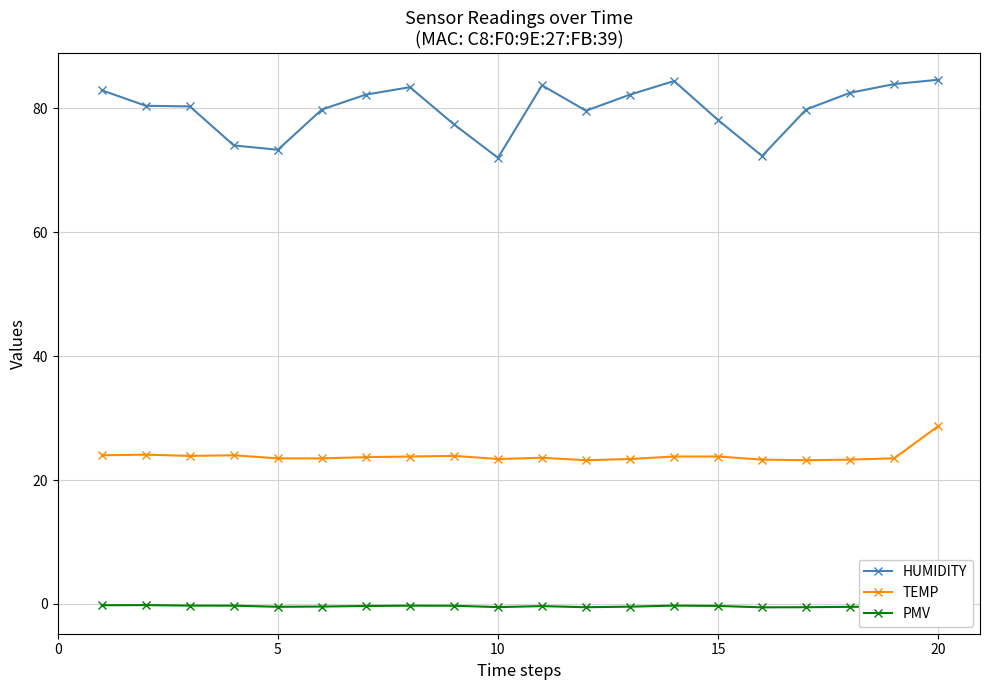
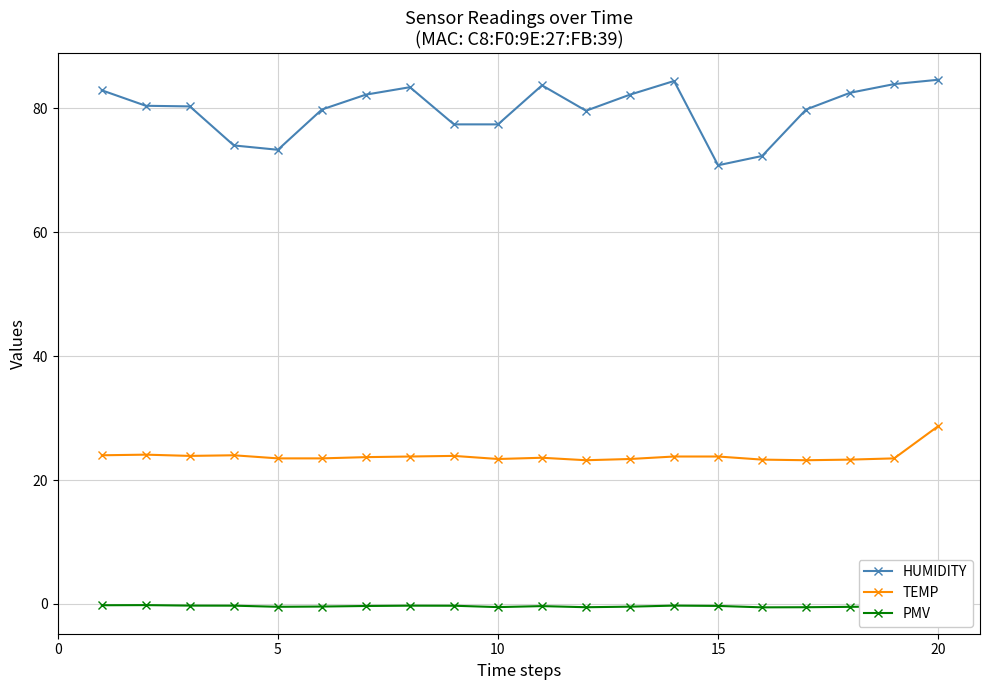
  {
    "HUMIDITY": {
      "5": 73,
-     "10": 72,
-     "15": 78,
+     "10": 77,
+     "15": 71,
      "20": 85
    },
    "TEMP": {
      "5": 24,
      "10": 23,
      "15": 24,
      "20": 29
    },
    "PMV": {
      "5": 0,
      "10": -1,
      "15": 0
    }
  }
